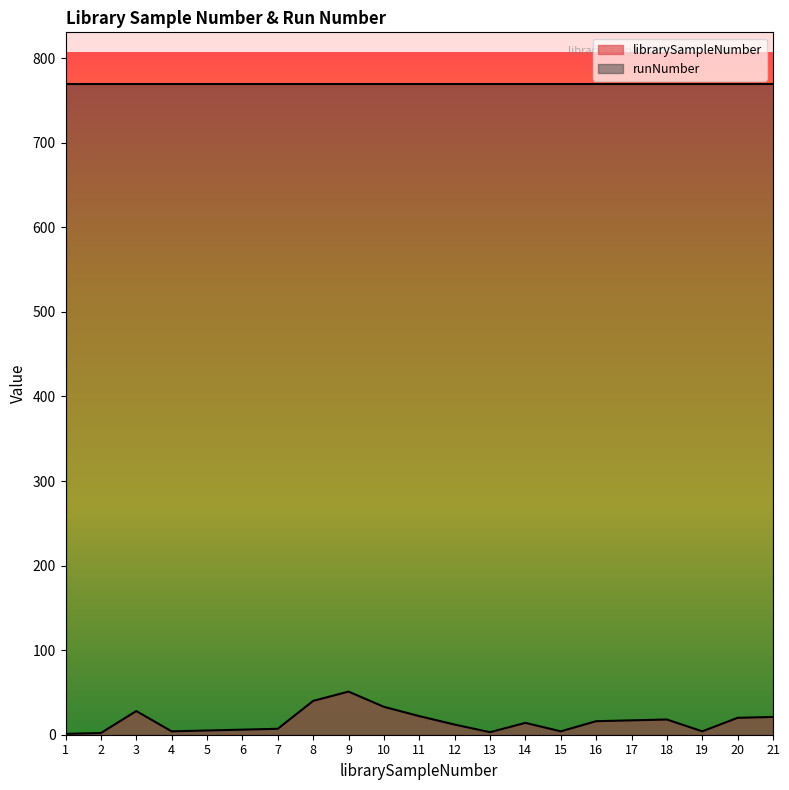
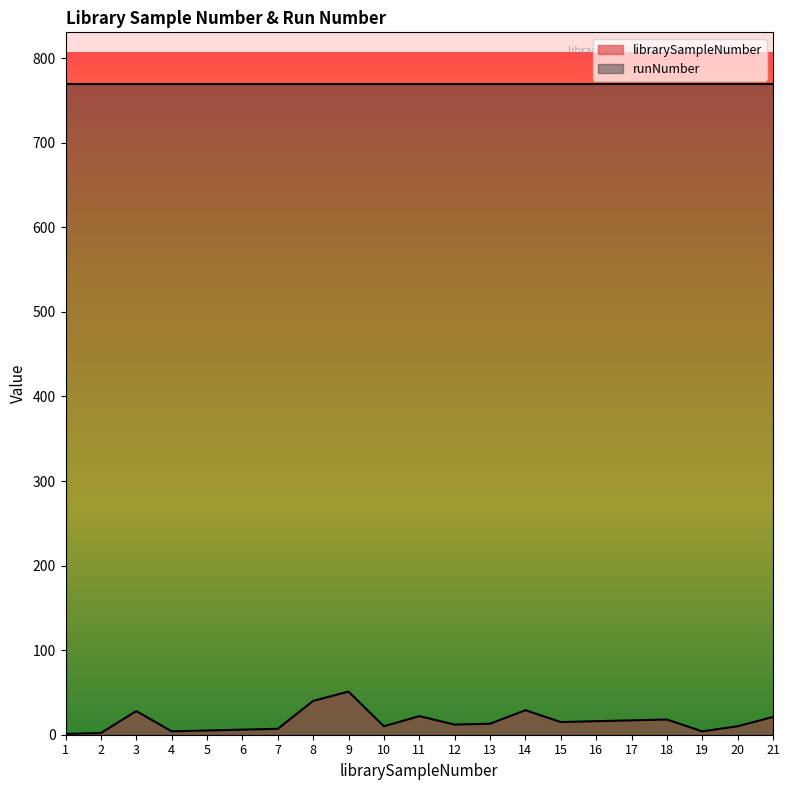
  {
    "librarySampleNumber": {
      "1": 0,
      "2": 0,
      "3": 30,
      "4": 0,
      "5": 10,
      "6": 10,
      "7": 10,
      "8": 40,
      "9": 50,
-     "10": 30,
+     "10": 10,
      "11": 20,
      "12": 10,
-     "13": 0,
-     "14": 10,
-     "15": 0,
+     "13": 10,
+     "14": 30,
+     "15": 20,
      "16": 20,
      "17": 20,
      "18": 20,
      "19": 0,
-     "20": 20,
+     "20": 10,
      "21": 20
    },
    "runNumber": {
      "1": 770,
      "2": 770,
      "3": 770,
      "4": 770,
      "5": 770,
      "6": 770,
      "7": 770,
      "8": 770,
      "9": 770,
      "10": 770,
      "11": 770,
      "12": 770,
      "13": 770,
      "14": 770,
      "15": 770,
      "16": 770,
      "17": 770,
      "18": 770,
      "19": 770,
      "20": 770,
      "21": 770
    }
  }
